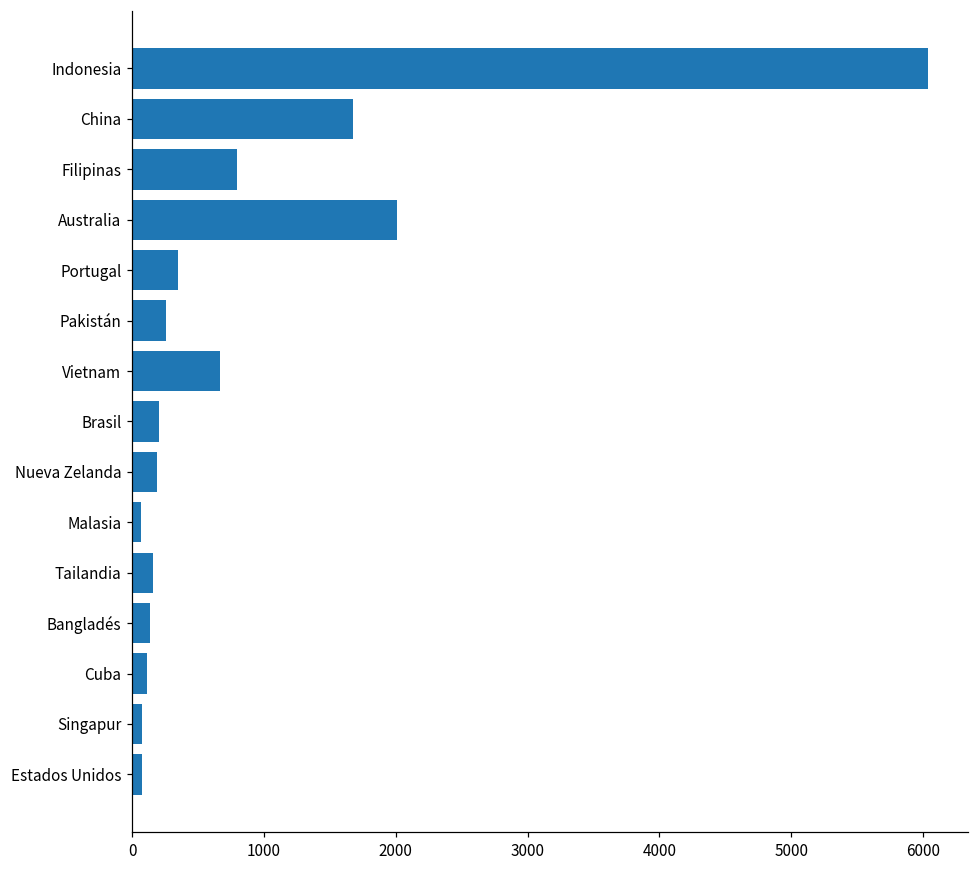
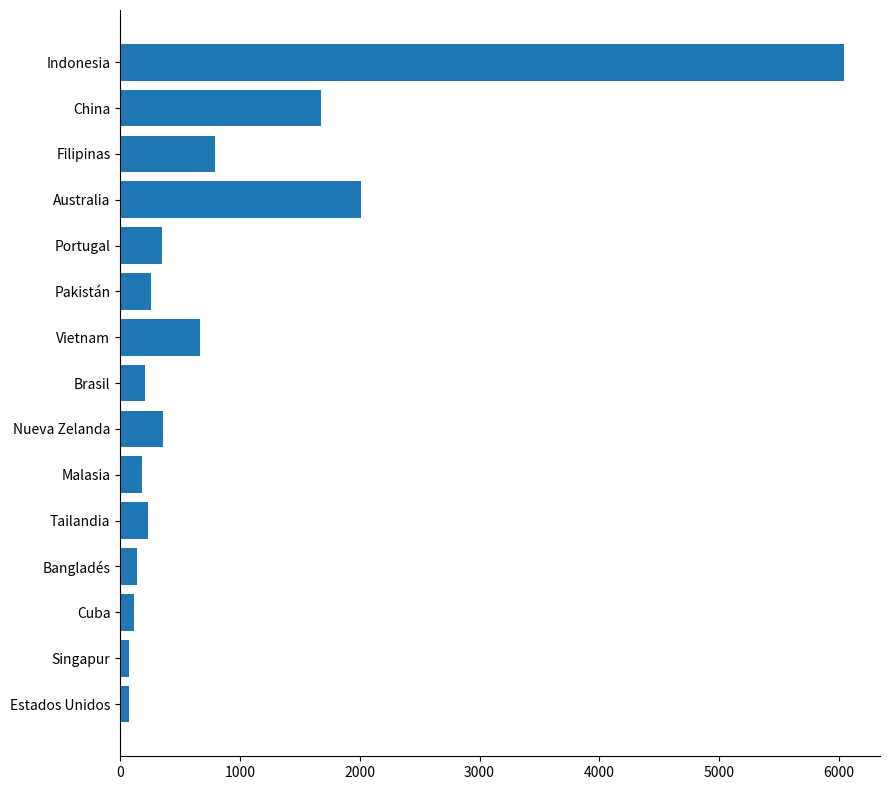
  {
    "Indonesia": 6040,
    "China": 1680,
    "Filipinas": 800,
    "Australia": 2010,
    "Portugal": 350,
    "Pakistán": 260,
    "Vietnam": 670,
    "Brasil": 210,
-   "Nueva Zelanda": 190,
-   "Malasia": 60,
-   "Tailandia": 160,
+   "Nueva Zelanda": 360,
+   "Malasia": 180,
+   "Tailandia": 240,
    "Bangladés": 140,
    "Cuba": 110,
    "Singapur": 80,
    "Estados Unidos": 70
  }
